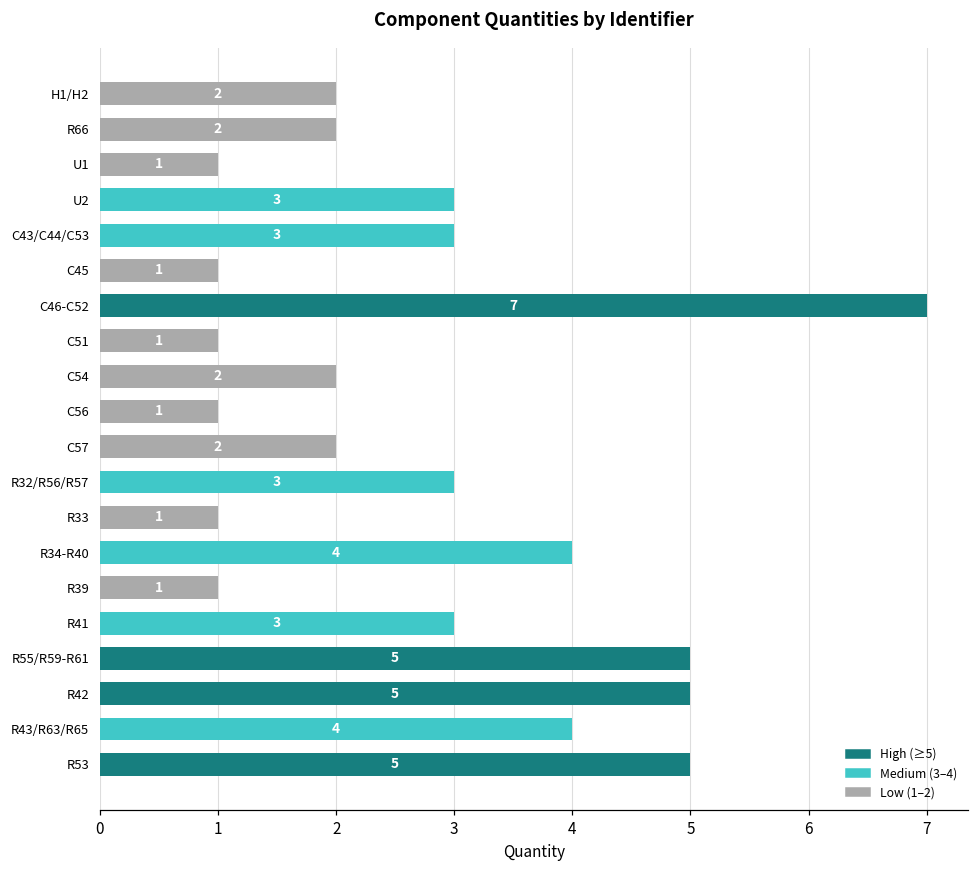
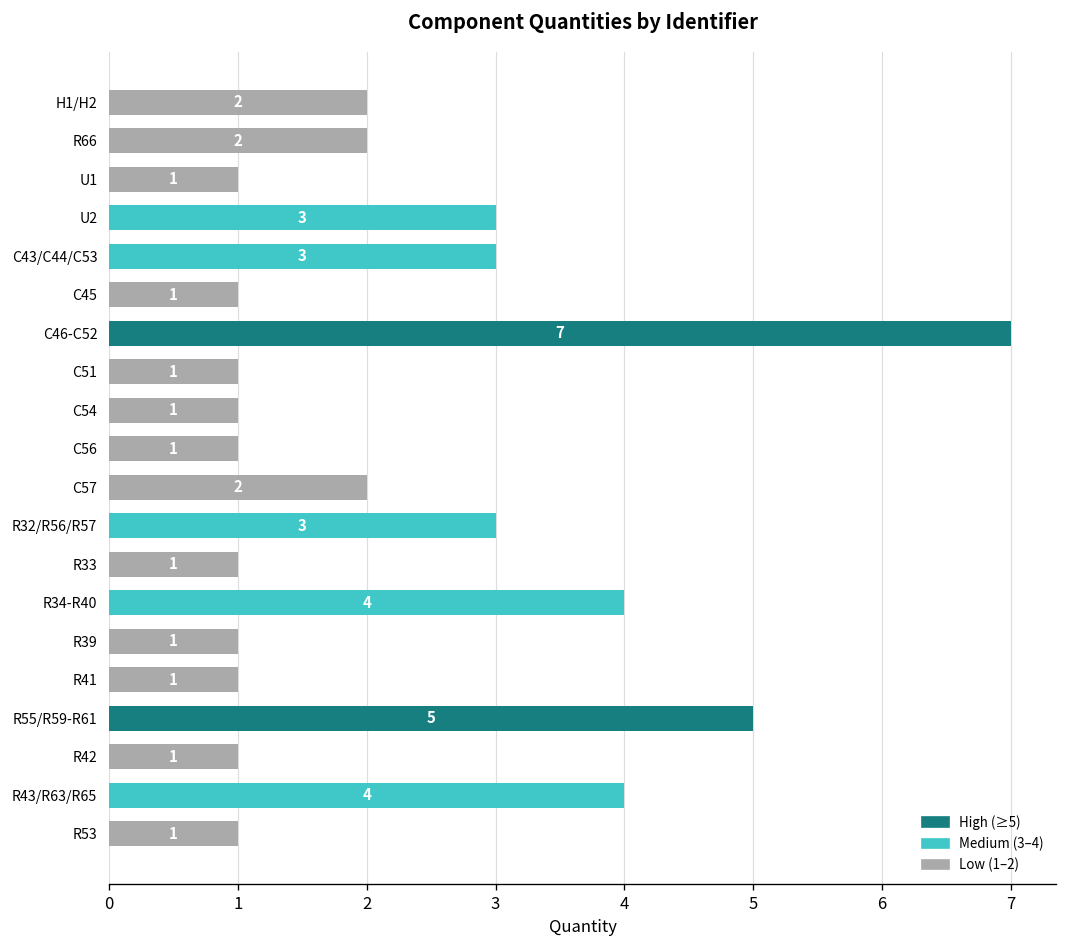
  {
    "H1/H2": 2,
    "R66": 2,
    "U1": 1,
    "U2": 3,
    "C43/C44/C53": 3,
    "C45": 1,
    "C46-C52": 7,
    "C51": 1,
-   "C54": 2,
+   "C54": 1,
    "C56": 1,
    "C57": 2,
    "R32/R56/R57": 3,
    "R33": 1,
    "R34-R40": 4,
    "R39": 1,
-   "R41": 3,
+   "R41": 1,
    "R55/R59-R61": 5,
-   "R42": 5,
+   "R42": 1,
    "R43/R63/R65": 4,
-   "R53": 5
+   "R53": 1
  }
